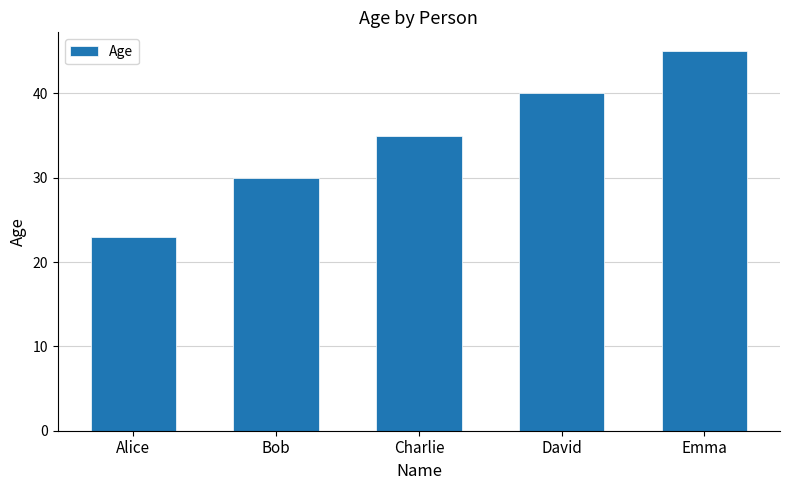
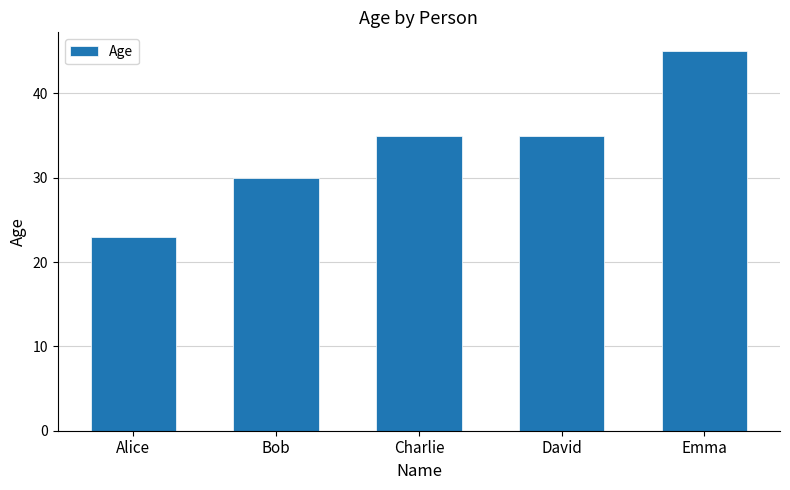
  {
    "Alice": 23,
    "Bob": 30,
    "Charlie": 35,
-   "David": 40,
+   "David": 35,
    "Emma": 45
  }
